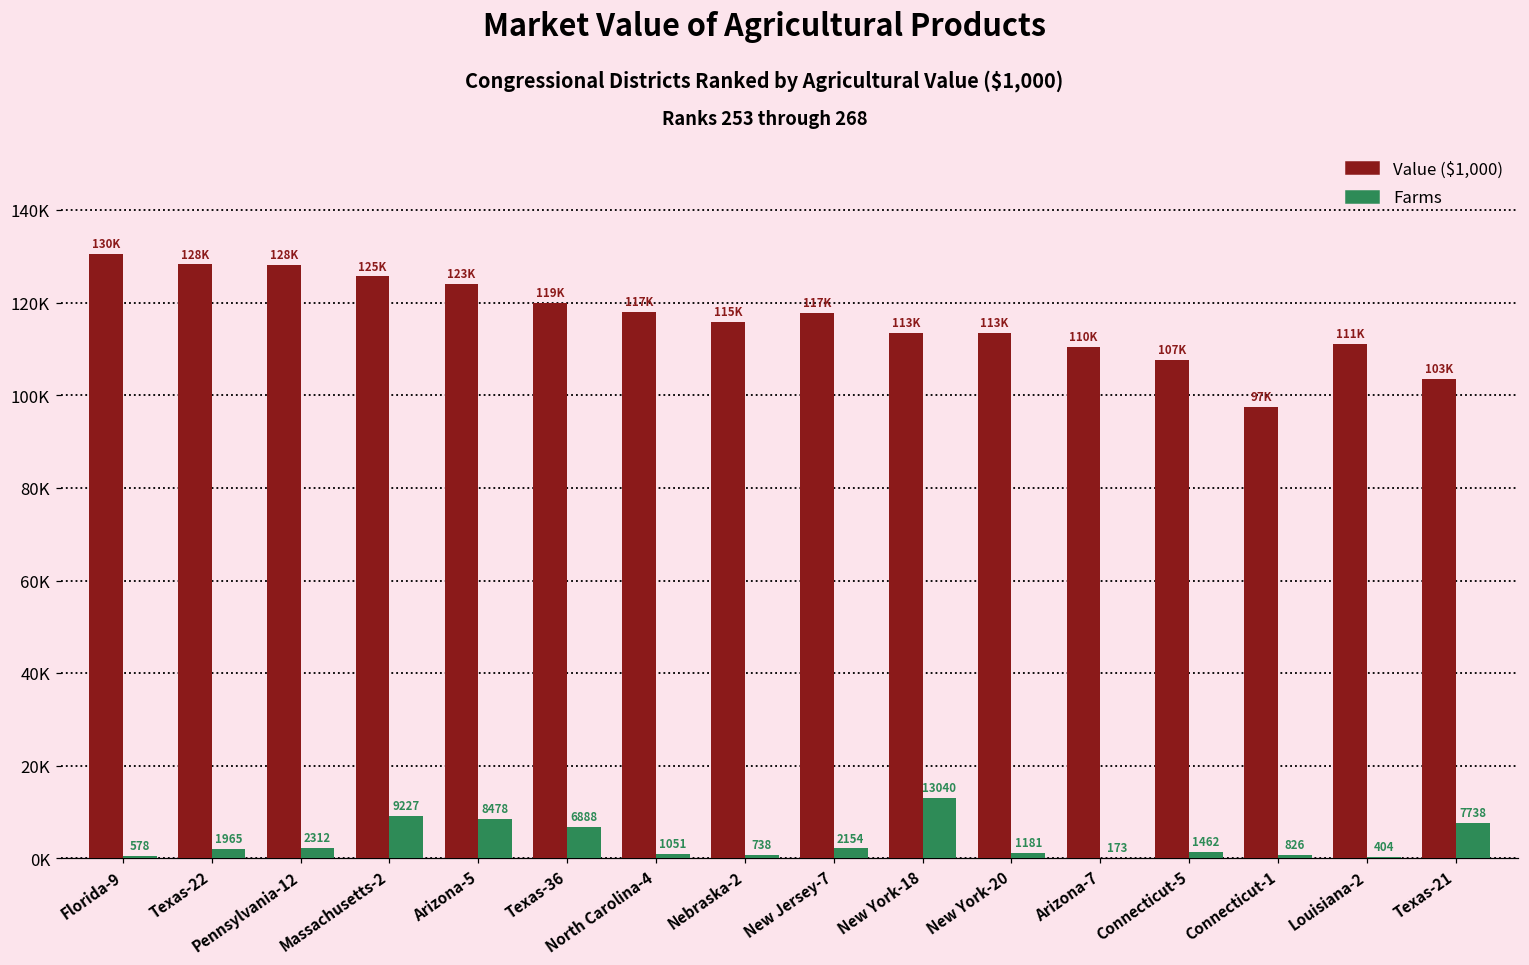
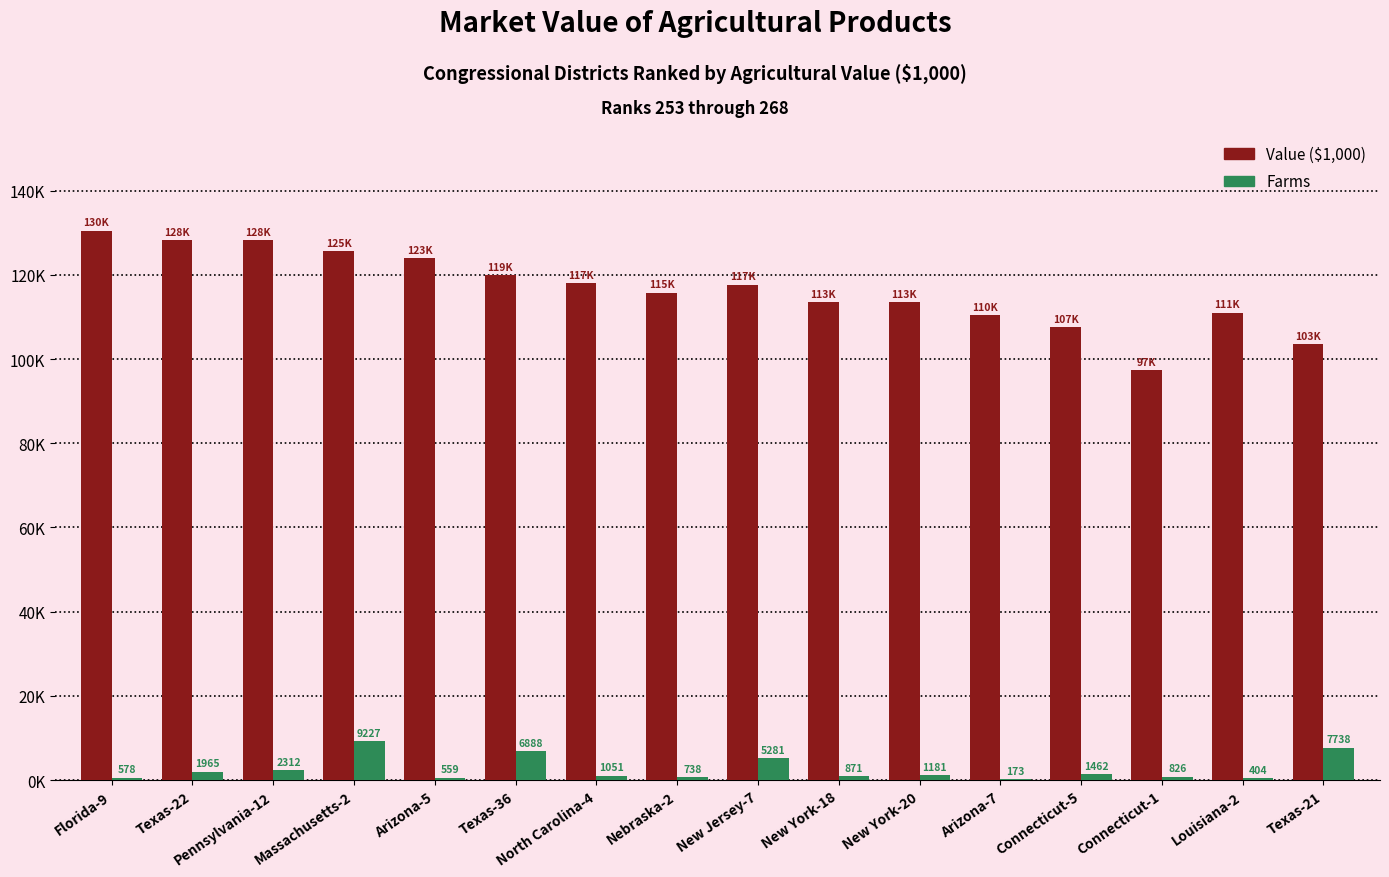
  {
    "Value ($1,000)": {
      "Florida-9": "130K",
      "Texas-22": "128K",
      "Pennsylvania-12": "128K",
      "New York-20": "113K",
      "Arizona-7": "110K",
      "Connecticut-1": "97K",
      "Louisiana-2": "111K"
    },
    "Farms": {
      "Florida-9": "578",
      "Texas-22": "1965",
      "Pennsylvania-12": "2312",
      "Massachusetts-2": "9227",
-     "Arizona-5": "8478",
+     "Arizona-5": "559",
      "Texas-36": "6888",
      "North Carolina-4": "1051",
      "Nebraska-2": "738",
-     "New Jersey-7": "2154",
-     "New York-18": "13040",
+     "New Jersey-7": "5281",
+     "New York-18": "871",
      "New York-20": "1181",
      "Arizona-7": "173",
      "Connecticut-5": "1462",
      "Connecticut-1": "826",
      "Louisiana-2": "404",
      "Texas-21": "7738"
    }
  }
